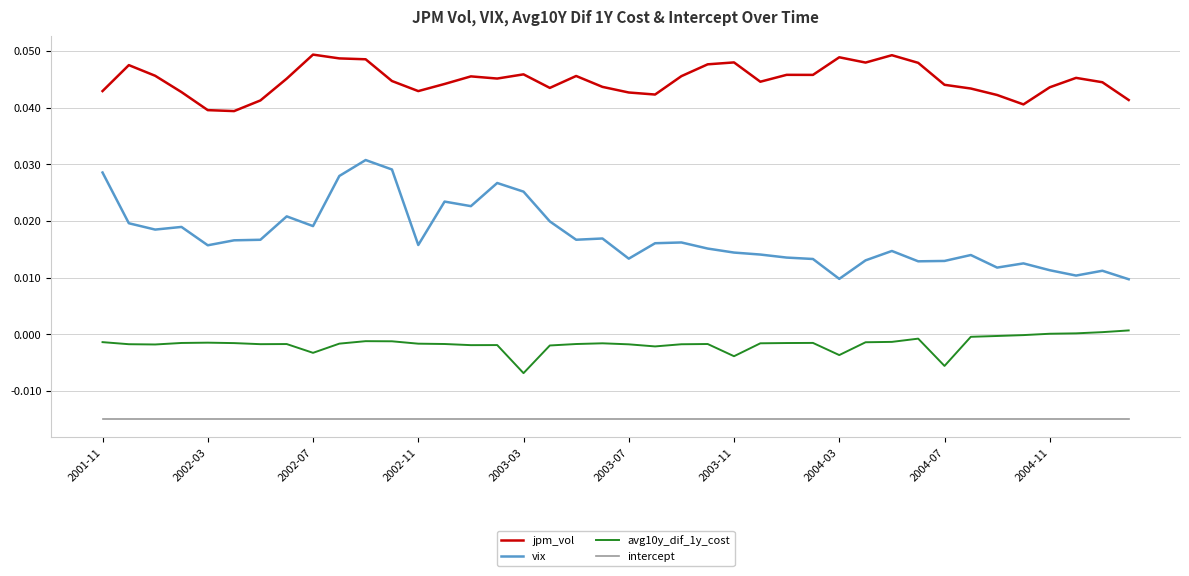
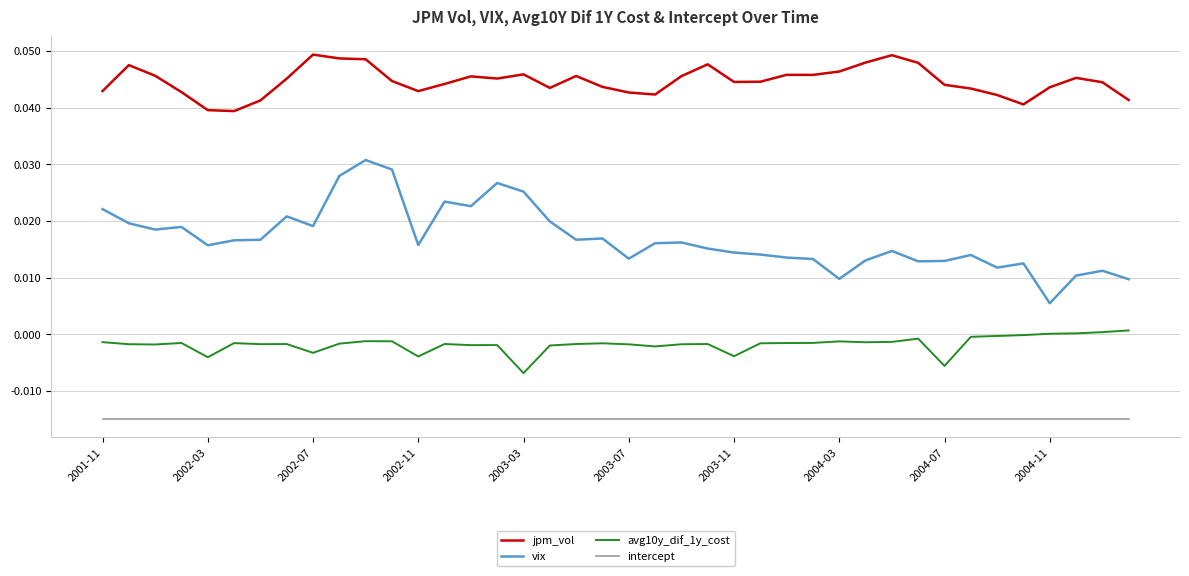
  {
    "jpm_vol": {
      "2001-11": 0.043,
      "2002-03": 0.040,
      "2002-07": 0.049,
      "2002-11": 0.043,
      "2003-03": 0.046,
      "2003-07": 0.043,
-     "2003-11": 0.048,
-     "2004-03": 0.049,
+     "2003-11": 0.045,
+     "2004-03": 0.046,
      "2004-07": 0.044,
      "2004-11": 0.044
    },
    "vix": {
-     "2001-11": 0.029,
+     "2001-11": 0.022,
      "2002-03": 0.016,
      "2002-07": 0.019,
      "2002-11": 0.016,
      "2003-03": 0.025,
      "2003-07": 0.013,
      "2003-11": 0.014,
      "2004-03": 0.010,
      "2004-07": 0.013,
-     "2004-11": 0.011
+     "2004-11": 0.005
    },
    "avg10y_dif_1y_cost": {
      "2001-11": -0.001,
-     "2002-03": -0.001,
+     "2002-03": -0.004,
      "2002-07": -0.003,
-     "2002-11": -0.002,
+     "2002-11": -0.004,
      "2003-03": -0.007,
      "2003-07": -0.002,
      "2003-11": -0.004,
-     "2004-03": -0.004,
+     "2004-03": -0.001,
      "2004-07": -0.006,
      "2004-11": 0.000
    },
    "intercept": {
      "2001-11": -0.015,
      "2002-03": -0.015,
      "2002-07": -0.015,
      "2002-11": -0.015,
      "2003-03": -0.015,
      "2003-07": -0.015,
      "2003-11": -0.015,
      "2004-03": -0.015,
      "2004-07": -0.015,
      "2004-11": -0.015
    }
  }
